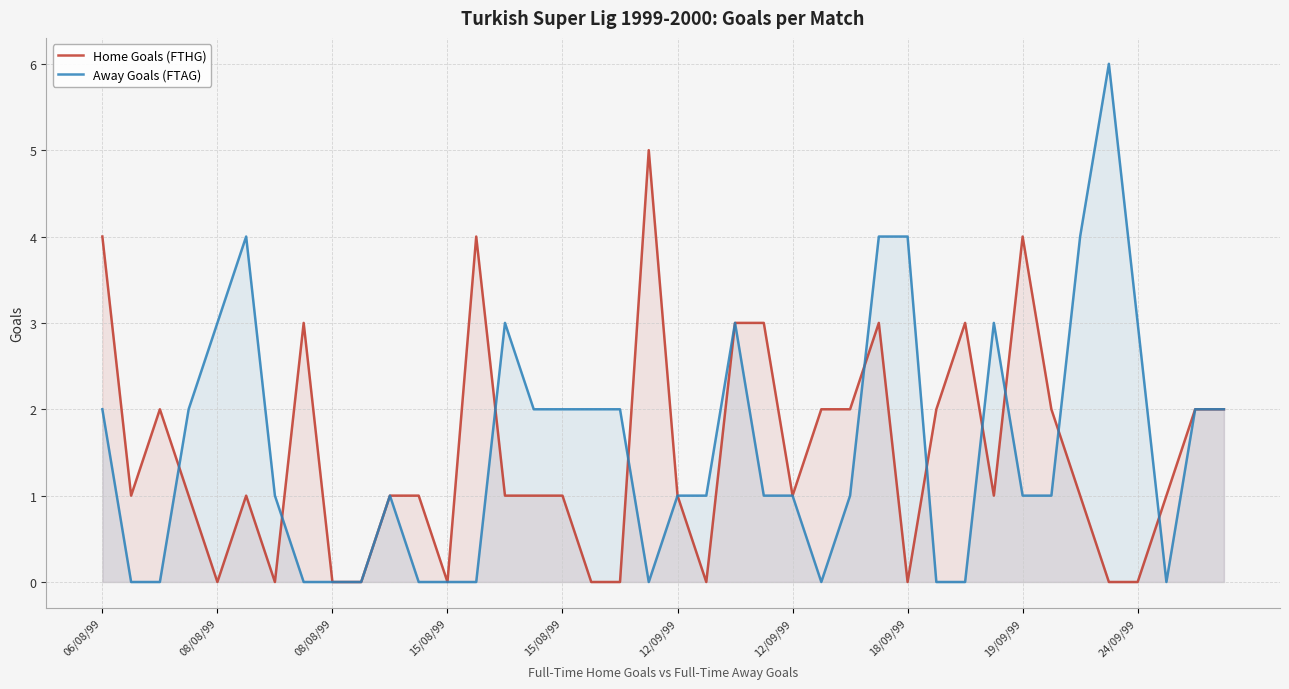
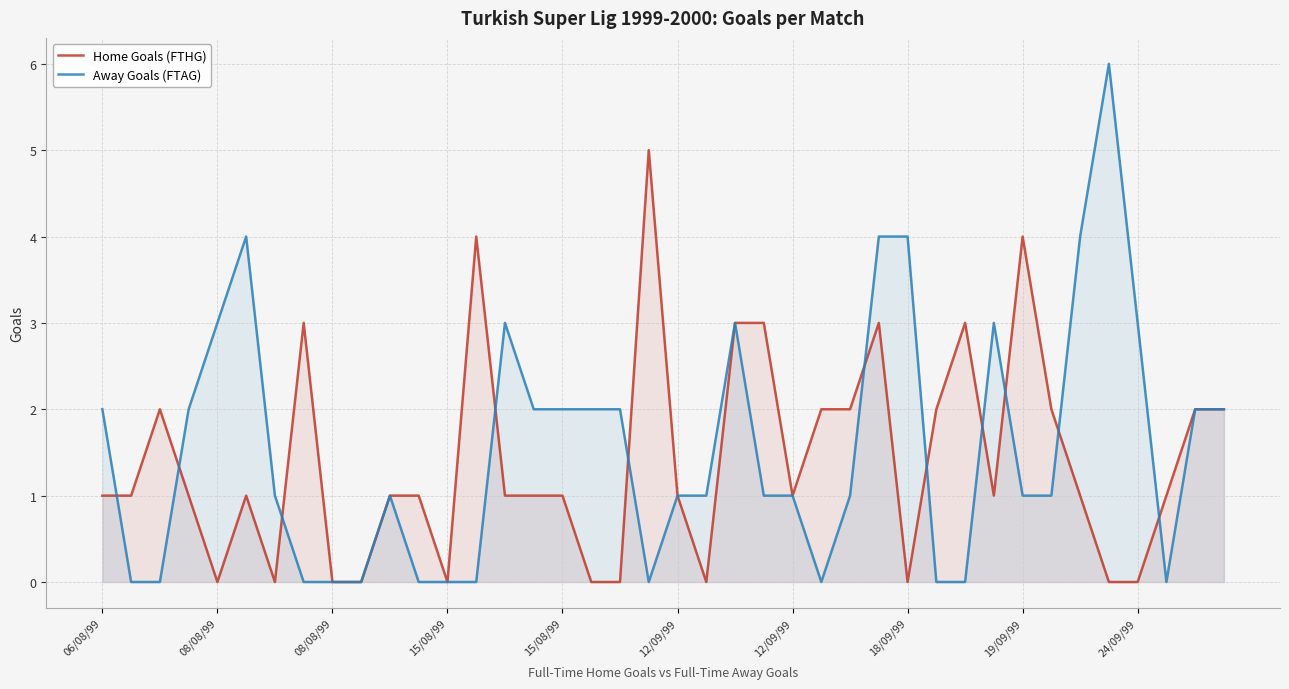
  {
    "Home Goals (FTHG)": {
-     "06/08/99": 4,
+     "06/08/99": 1,
      "24/09/99": 0
    },
    "Away Goals (FTAG)": {
      "06/08/99": 2,
      "24/09/99": 3
    }
  }
